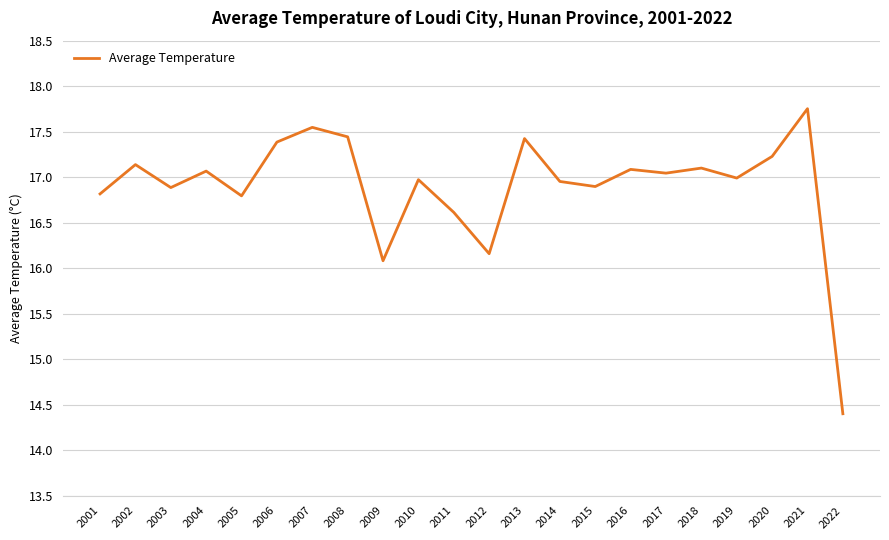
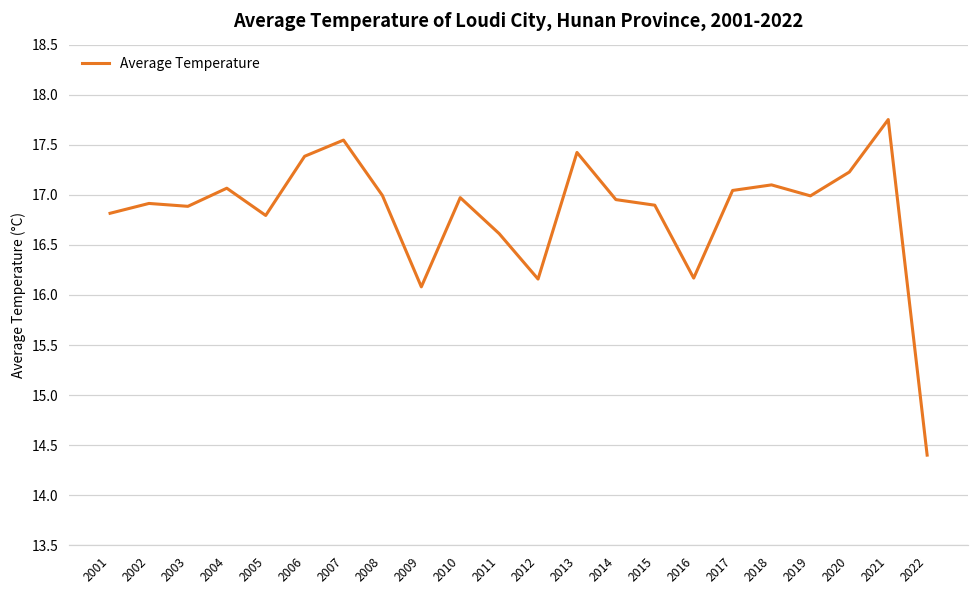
  {
    "2001": 16.8,
-   "2002": 17.1,
+   "2002": 16.9,
    "2003": 16.9,
    "2004": 17.1,
    "2005": 16.8,
    "2006": 17.4,
    "2007": 17.5,
-   "2008": 17.4,
+   "2008": 17.0,
    "2009": 16.1,
    "2010": 17.0,
    "2011": 16.6,
    "2012": 16.2,
    "2013": 17.4,
    "2014": 17.0,
    "2015": 16.9,
-   "2016": 17.1,
+   "2016": 16.2,
    "2017": 17.0,
    "2018": 17.1,
    "2019": 17.0,
    "2020": 17.2,
    "2021": 17.8,
    "2022": 14.4
  }
